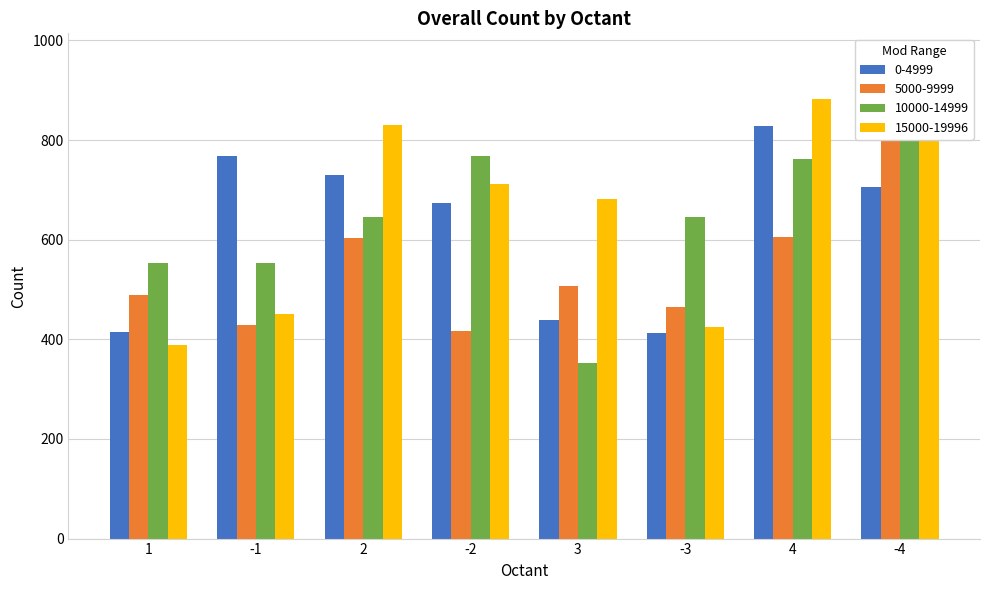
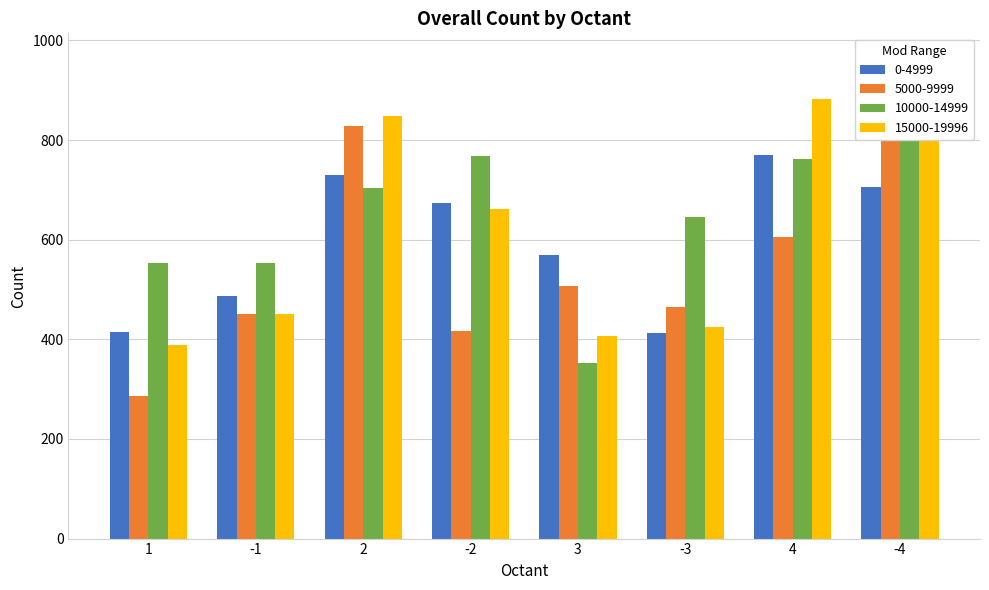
  {
    "0-4999": {
      "1": 420,
-     "-1": 770,
+     "-1": 490,
      "2": 730,
      "-2": 670,
-     "3": 440,
+     "3": 570,
      "-3": 410,
-     "4": 830,
+     "4": 770,
      "-4": 710
    },
    "5000-9999": {
-     "1": 490,
-     "-1": 430,
-     "2": 600,
+     "1": 290,
+     "-1": 450,
+     "2": 830,
      "-2": 420,
      "3": 510,
      "-3": 470,
      "4": 610
    },
    "10000-14999": {
      "1": 550,
      "-1": 550,
-     "2": 650,
+     "2": 700,
      "-2": 770,
      "3": 350,
      "-3": 650,
      "4": 760
    },
    "15000-19996": {
      "1": 390,
      "-1": 450,
-     "2": 830,
-     "-2": 710,
-     "3": 680,
+     "2": 850,
+     "-2": 660,
+     "3": 410,
      "-3": 430,
      "4": 880
    }
  }
